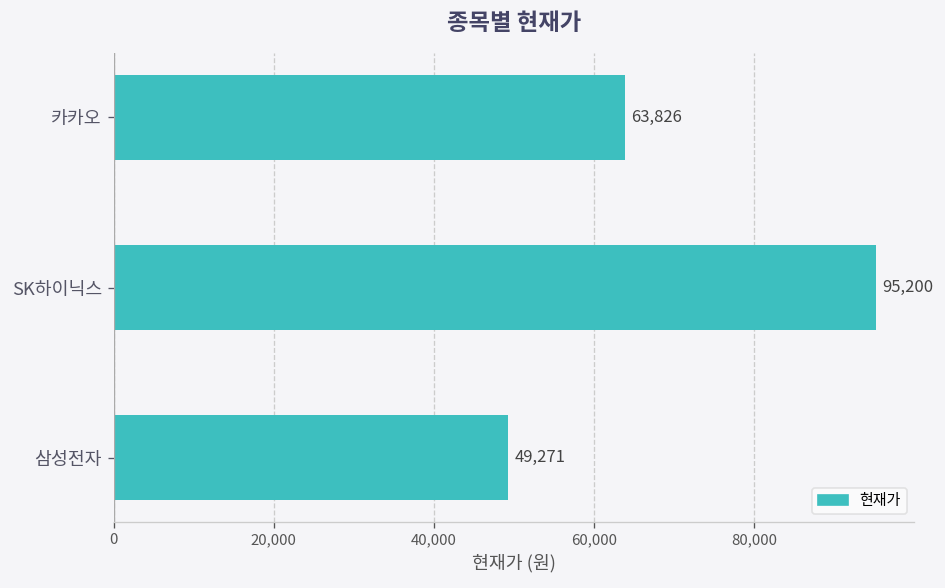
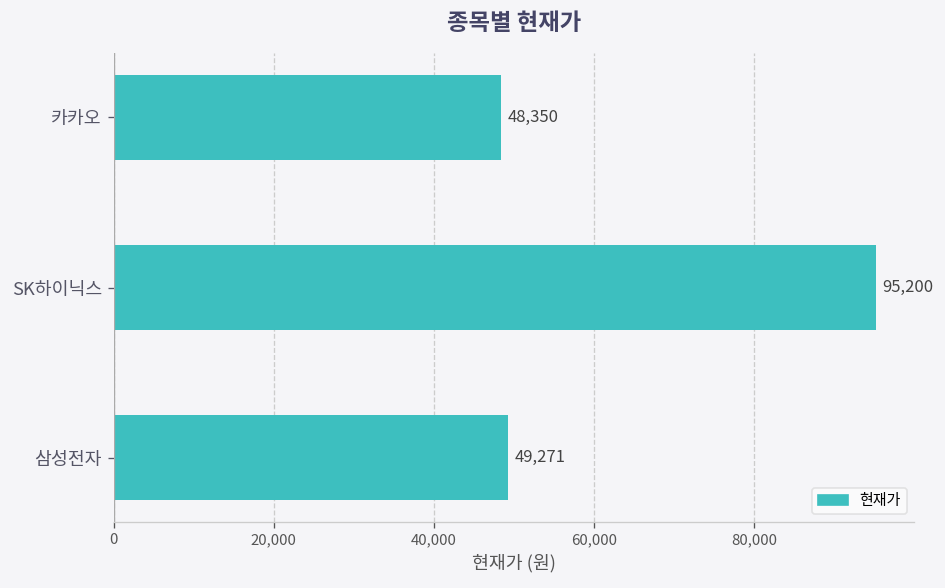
  {
-   "카카오": "63,826",
+   "카카오": "48,350",
    "SK하이닉스": "95,200",
    "삼성전자": "49,271"
  }
